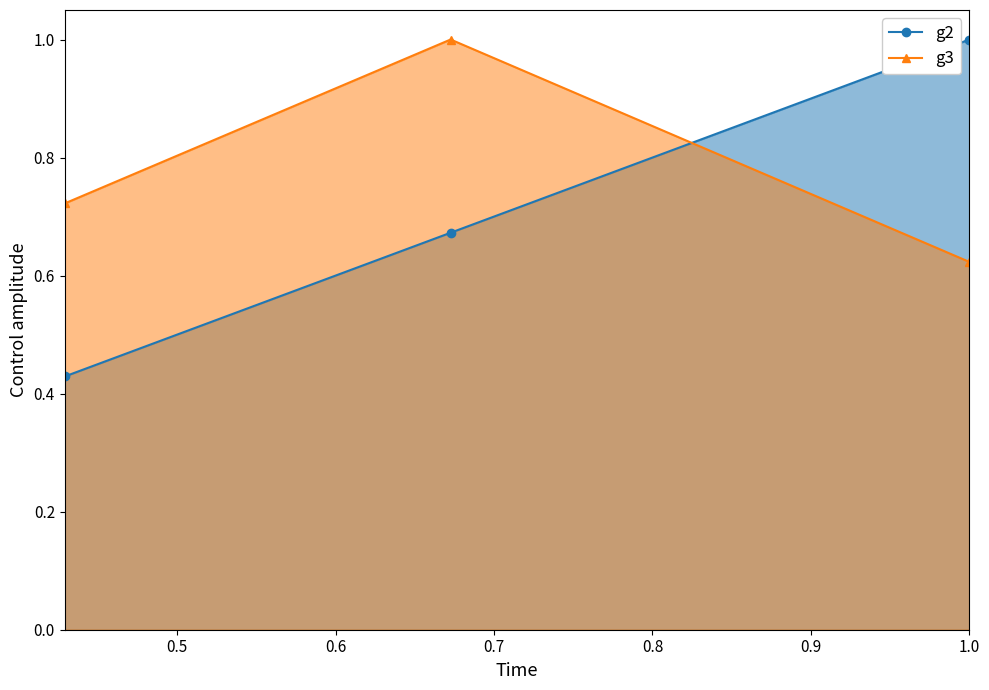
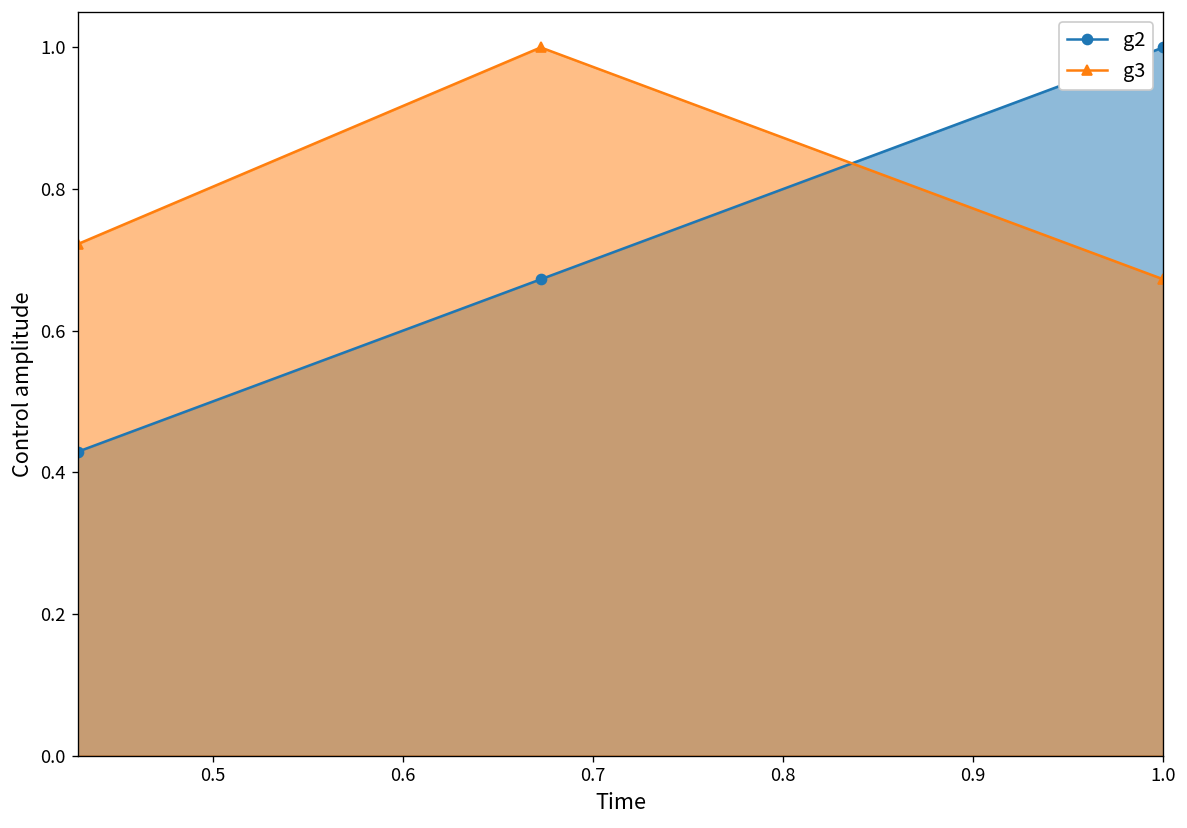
  {
    "g2": {
      "1.0": 1.00
    },
    "g3": {
-     "1.0": 0.62
+     "1.0": 0.67
    }
  }
